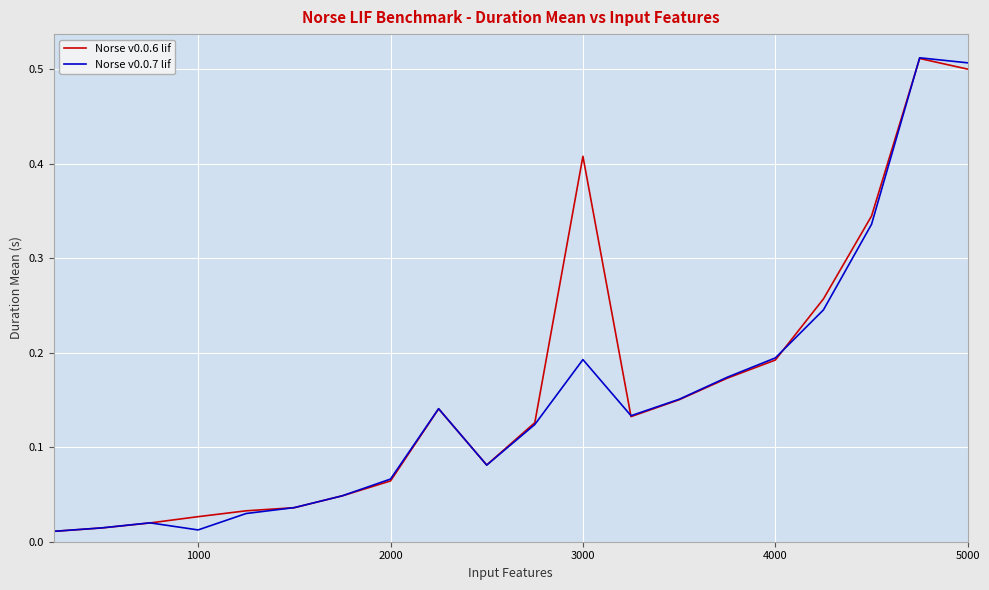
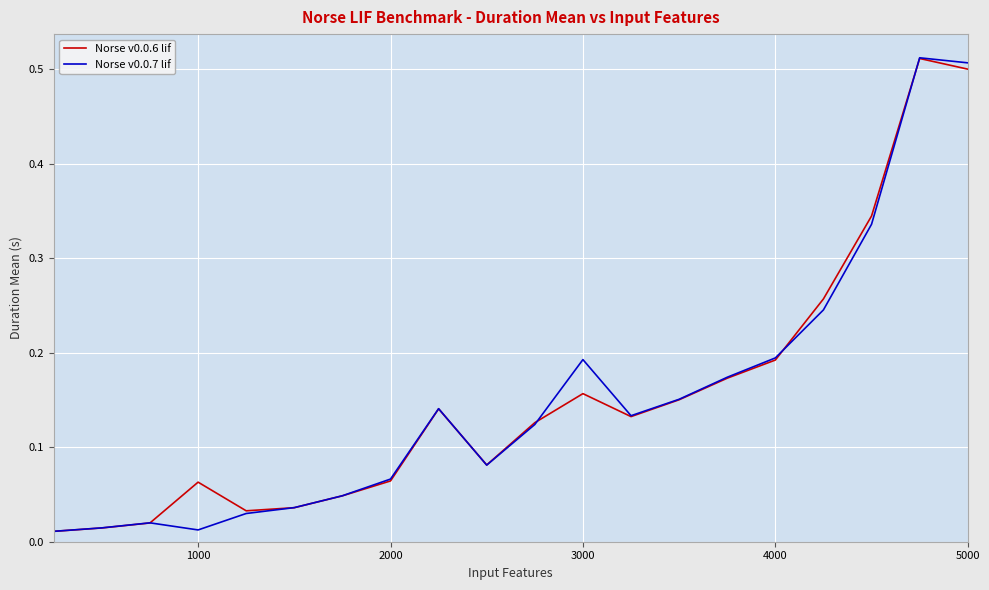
  {
    "Norse v0.0.6 lif": {
-     "1000": 0.03,
-     "3000": 0.41,
+     "1000": 0.06,
+     "3000": 0.16,
      "5000": 0.50
    },
    "Norse v0.0.7 lif": {
      "1000": 0.01,
      "3000": 0.19,
      "5000": 0.51
    }
  }
